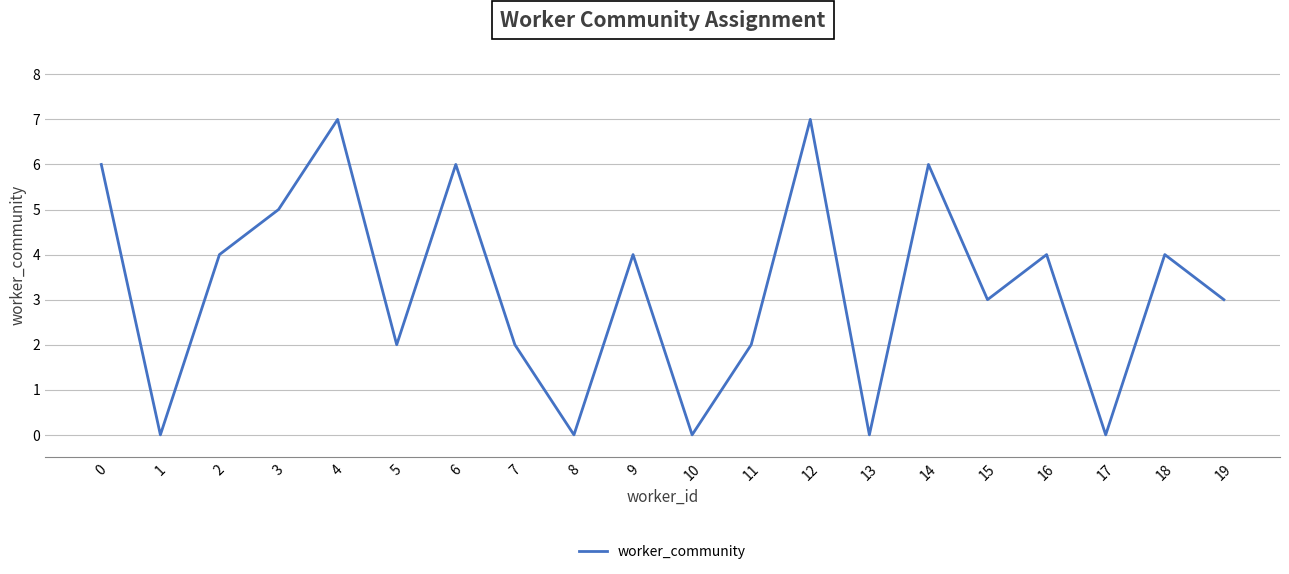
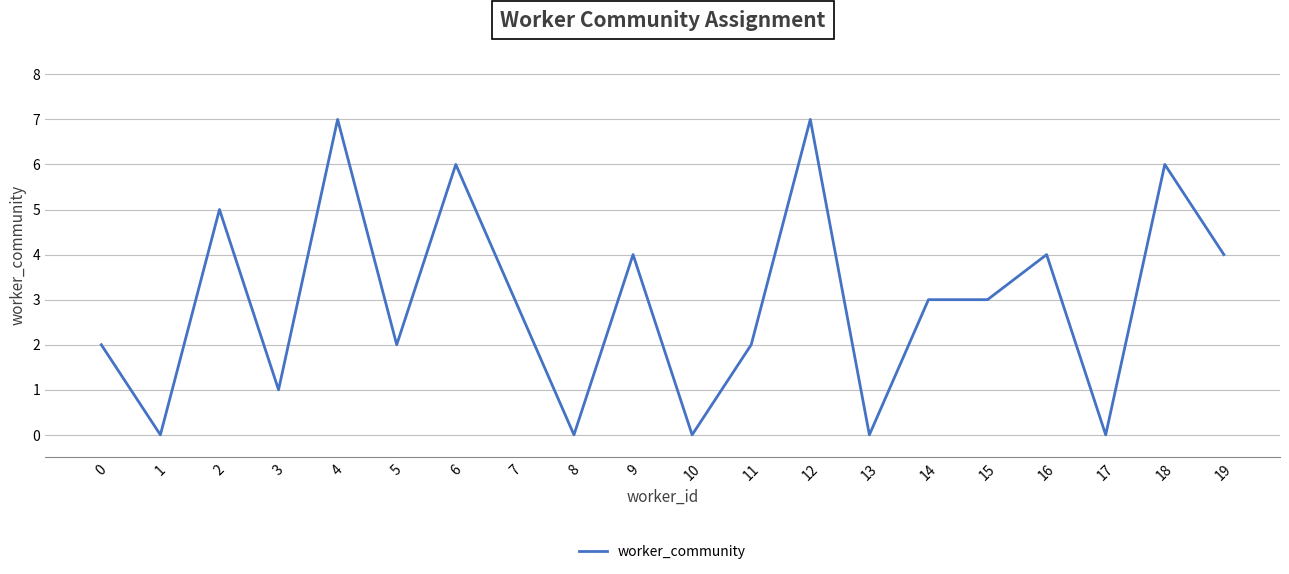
  {
-   "0": 6,
+   "0": 2,
    "1": 0,
-   "2": 4,
-   "3": 5,
+   "2": 5,
+   "3": 1,
    "4": 7,
    "5": 2,
    "6": 6,
-   "7": 2,
+   "7": 3,
    "8": 0,
    "9": 4,
    "10": 0,
    "11": 2,
    "12": 7,
    "13": 0,
-   "14": 6,
+   "14": 3,
    "15": 3,
    "16": 4,
    "17": 0,
-   "18": 4,
-   "19": 3
+   "18": 6,
+   "19": 4
  }
